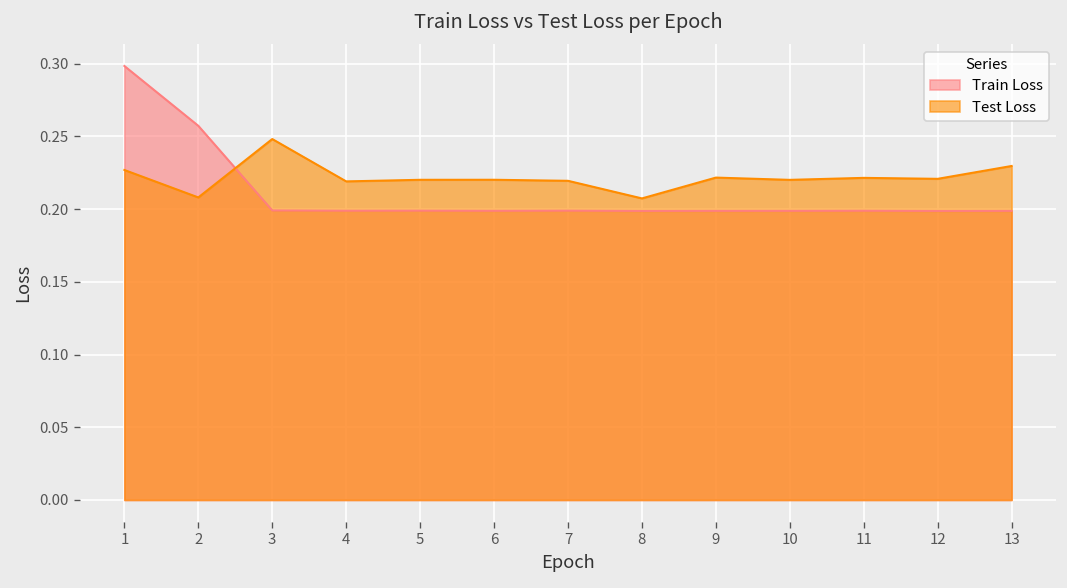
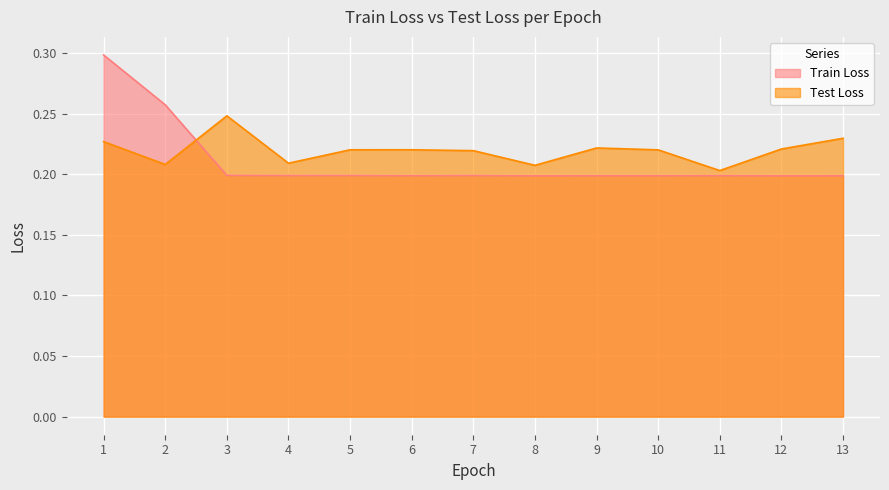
  {
    "Train Loss": {
      "1": 0.298,
      "2": 0.257,
      "3": 0.199,
      "4": 0.199,
      "5": 0.199,
      "6": 0.199,
      "7": 0.199,
      "8": 0.199,
      "9": 0.199,
      "10": 0.199,
      "11": 0.199,
      "12": 0.199,
      "13": 0.199
    },
    "Test Loss": {
      "1": 0.227,
      "2": 0.208,
      "3": 0.248,
-     "4": 0.219,
+     "4": 0.209,
      "5": 0.220,
      "6": 0.220,
      "7": 0.219,
      "8": 0.207,
      "9": 0.222,
      "10": 0.220,
-     "11": 0.221,
+     "11": 0.203,
      "12": 0.221,
      "13": 0.230
    }
  }
